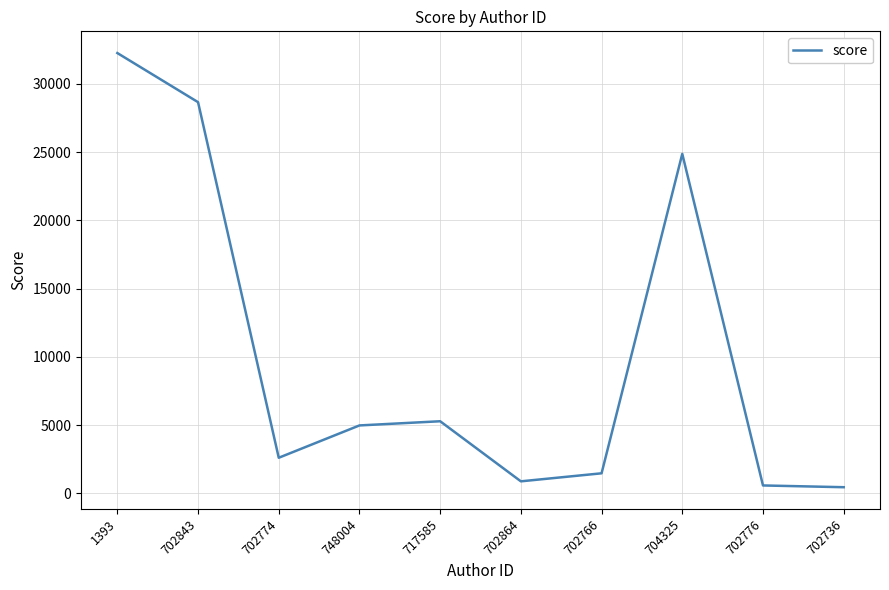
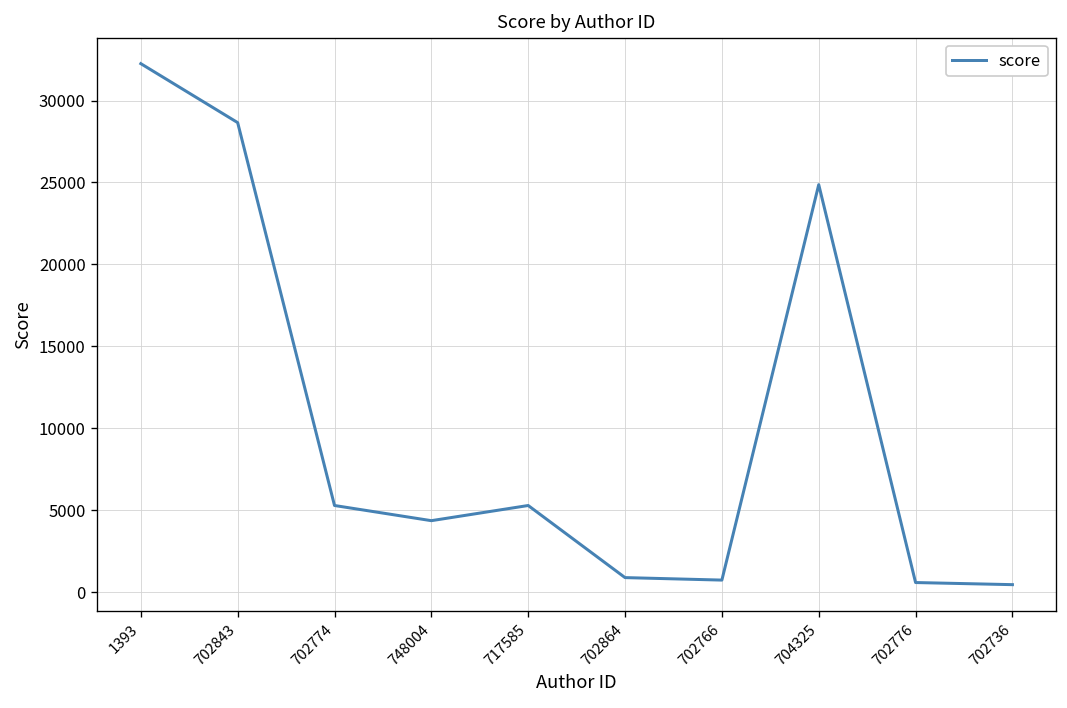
  {
    "1393": 32300,
    "702843": 28700,
-   "702774": 2600,
-   "748004": 5000,
+   "702774": 5300,
+   "748004": 4400,
    "717585": 5300,
    "702864": 900,
-   "702766": 1500,
+   "702766": 700,
    "704325": 24900,
    "702776": 600,
    "702736": 500
  }
